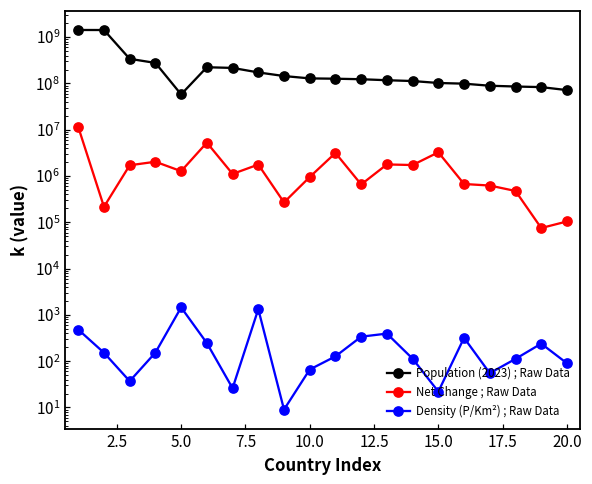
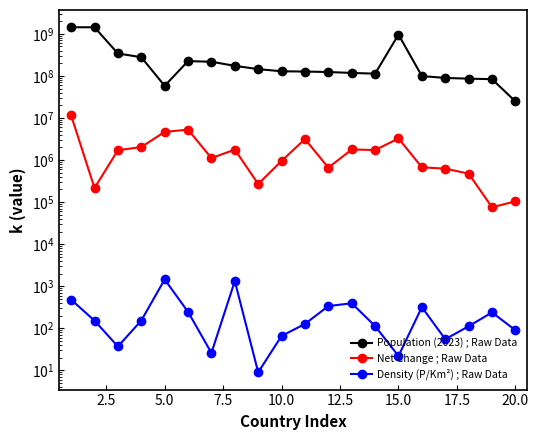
  {
    "Population (2023) ; Raw Data": {
      "5.0": 60000000,
      "10.0": 130000000,
-     "15.0": 100000000,
-     "20.0": 70000000
+     "15.0": 1000000000,
+     "20.0": 20000000
    },
    "Net Change ; Raw Data": {
-     "5.0": 1300000,
+     "5.0": 5000000,
      "10.0": 1000000,
      "15.0": 3000000,
      "20.0": 100000
    },
    "Density (P/Km²) ; Raw Data": {
      "5.0": 1500,
      "10.0": 70,
      "15.0": 20,
      "20.0": 90
    }
  }
